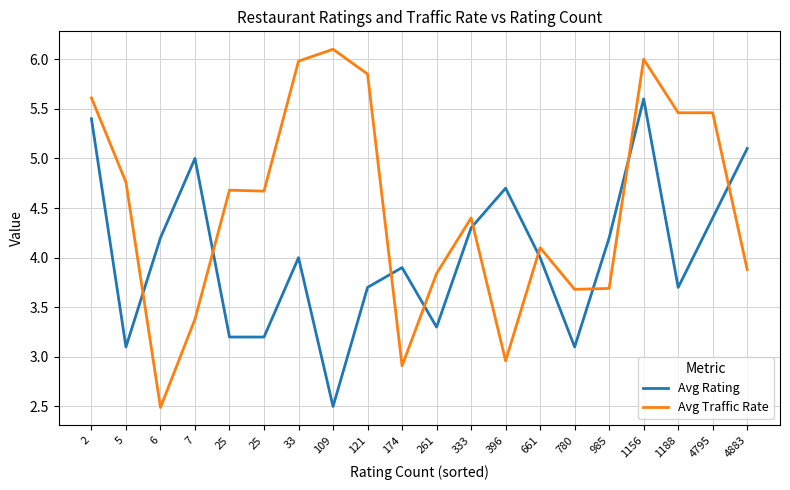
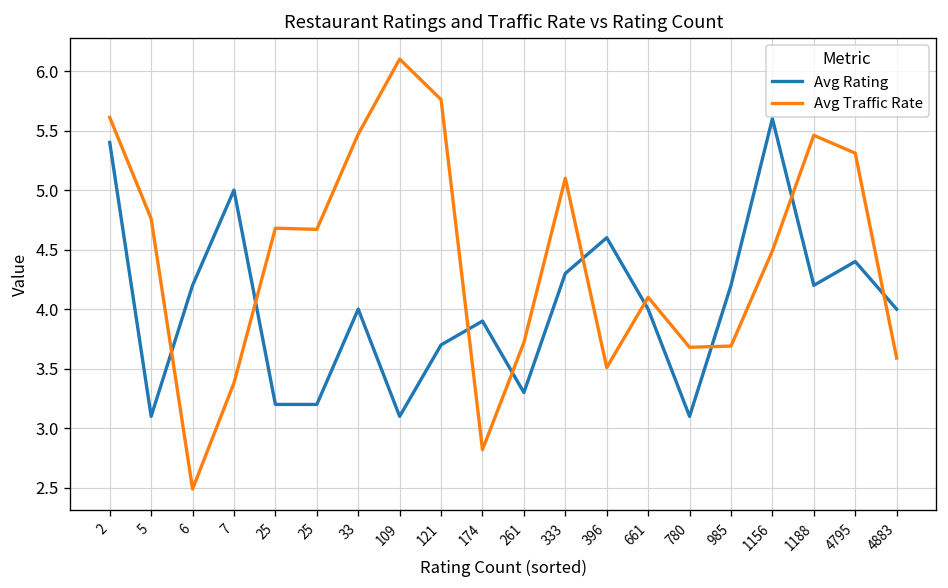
  {
    "Avg Rating": {
      "2": 5.4,
      "5": 3.1,
      "6": 4.2,
      "7": 5.0,
      "33": 4.0,
-     "109": 2.5,
+     "109": 3.1,
      "121": 3.7,
      "174": 3.9,
      "261": 3.3,
      "333": 4.3,
-     "396": 4.7,
+     "396": 4.6,
      "661": 4.0,
      "780": 3.1,
      "985": 4.2,
      "1156": 5.6,
-     "1188": 3.7,
+     "1188": 4.2,
      "4795": 4.4,
-     "4883": 5.1
+     "4883": 4.0
    },
    "Avg Traffic Rate": {
      "2": 5.6,
      "5": 4.8,
      "6": 2.5,
      "7": 3.4,
-     "33": 6.0,
+     "33": 5.5,
      "109": 6.1,
-     "121": 5.9,
-     "174": 2.9,
-     "261": 3.8,
-     "333": 4.4,
-     "396": 3.0,
+     "121": 5.8,
+     "174": 2.8,
+     "261": 3.7,
+     "333": 5.1,
+     "396": 3.5,
      "661": 4.1,
      "780": 3.7,
      "985": 3.7,
-     "1156": 6.0,
+     "1156": 4.5,
      "1188": 5.5,
-     "4795": 5.5,
-     "4883": 3.9
+     "4795": 5.3,
+     "4883": 3.6
    }
  }
